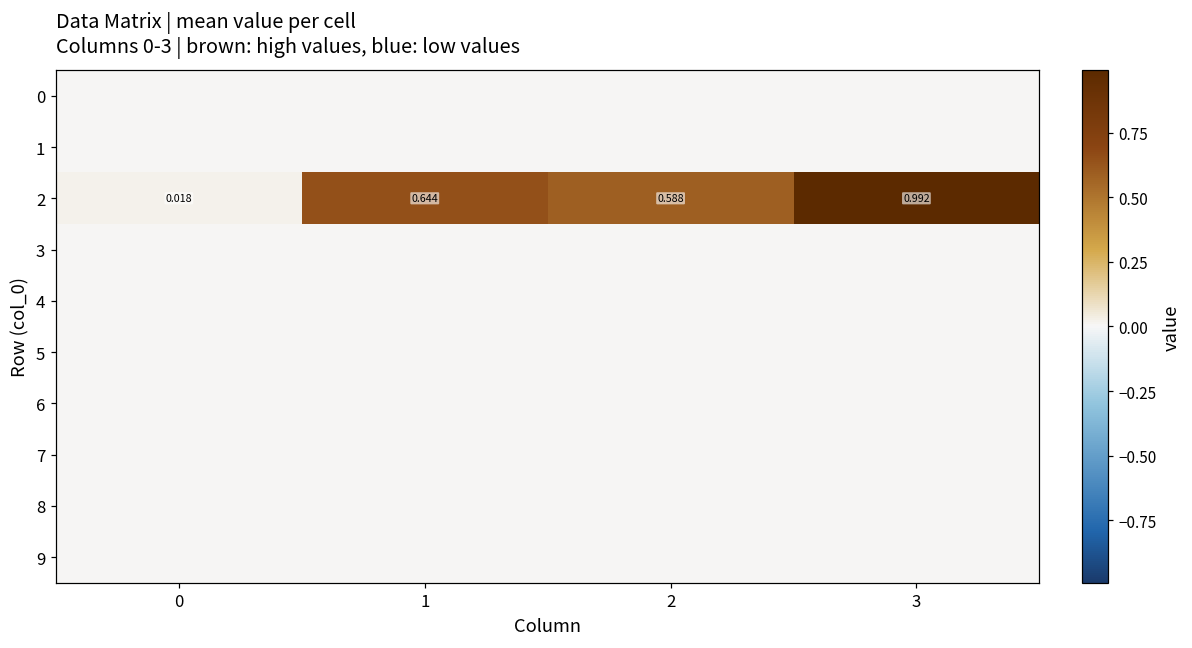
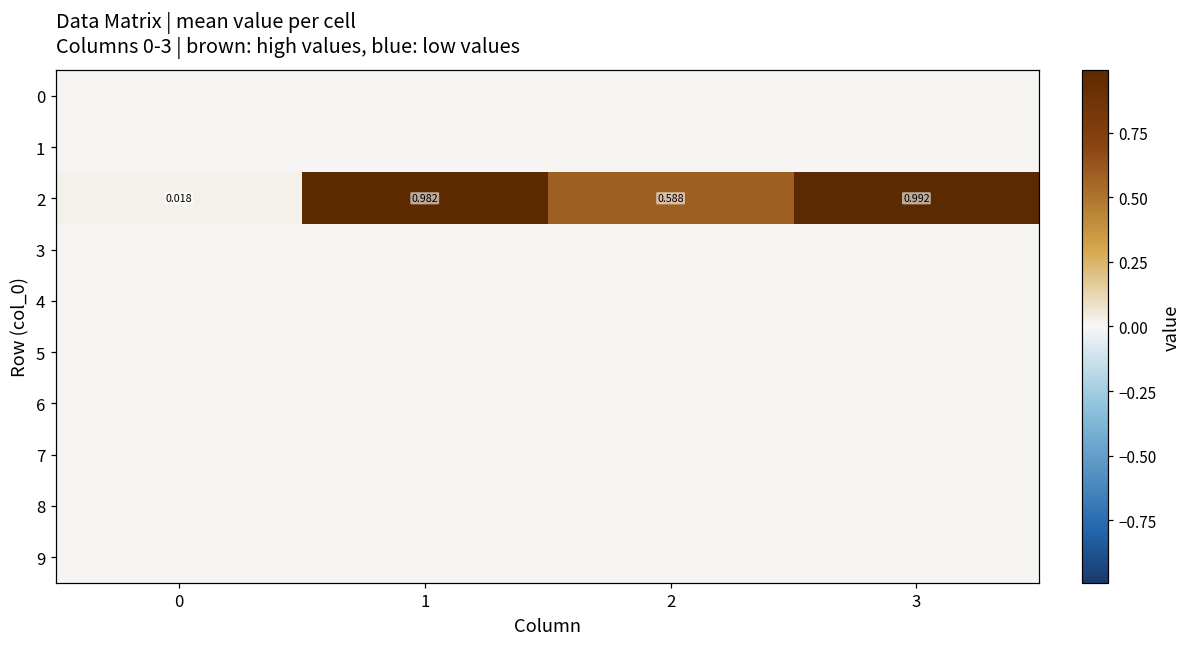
  {
    "2": {
-     "1": 0.644
+     "1": 0.982
    }
  }
